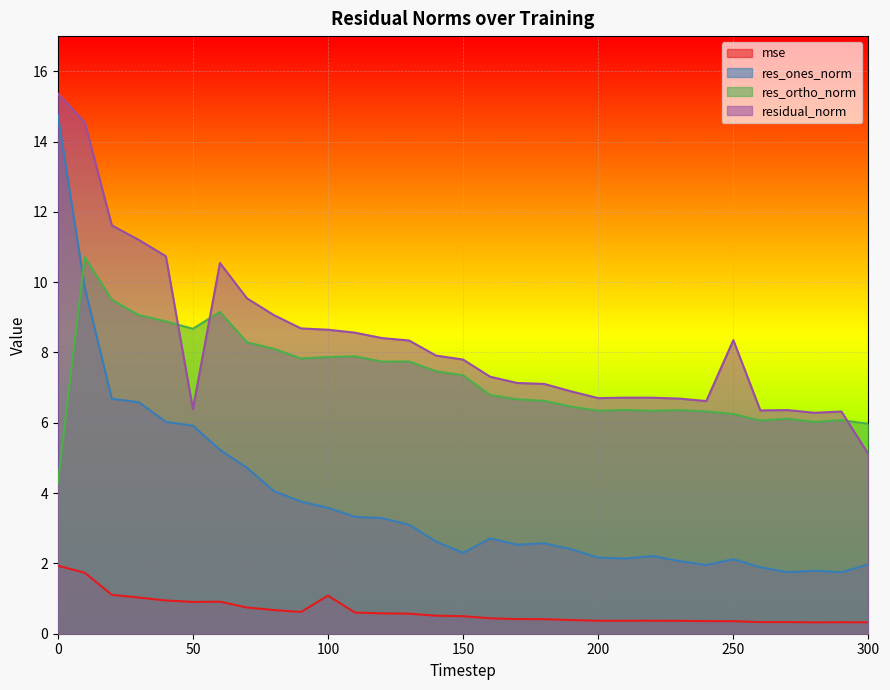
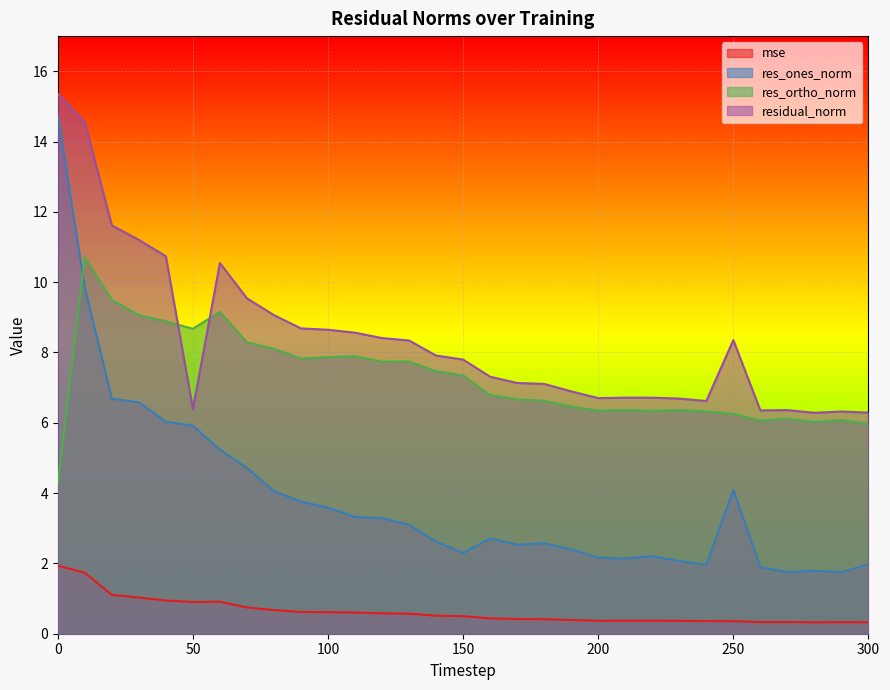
  {
    "mse": {
      "0": 1.9,
      "50": 0.9,
-     "100": 1.1,
+     "100": 0.6,
      "150": 0.5,
      "200": 0.4,
      "250": 0.4,
      "300": 0.3
    },
    "res_ones_norm": {
      "0": 14.8,
      "50": 5.9,
      "100": 3.6,
      "150": 2.3,
      "200": 2.2,
-     "250": 2.1,
+     "250": 4.1,
      "300": 2.0
    },
    "res_ortho_norm": {
      "0": 4.3,
      "50": 8.7,
      "100": 7.9,
      "150": 7.4,
      "200": 6.3,
      "250": 6.3,
      "300": 6.0
    },
    "residual_norm": {
      "0": 15.4,
      "50": 6.4,
      "100": 8.6,
      "150": 7.8,
      "200": 6.7,
      "250": 8.4,
-     "300": 5.1
+     "300": 6.3
    }
  }
